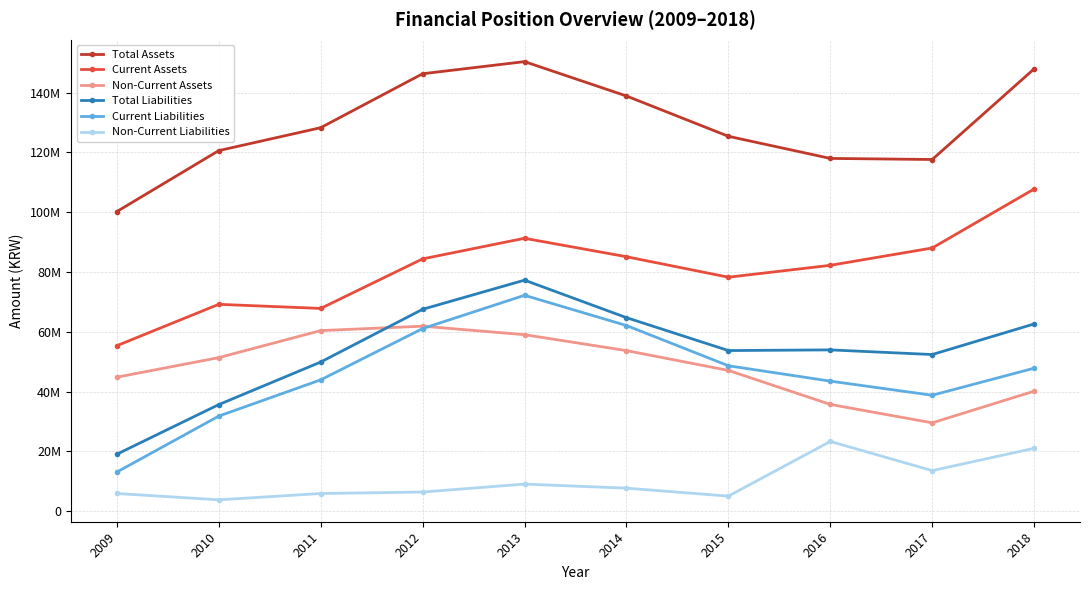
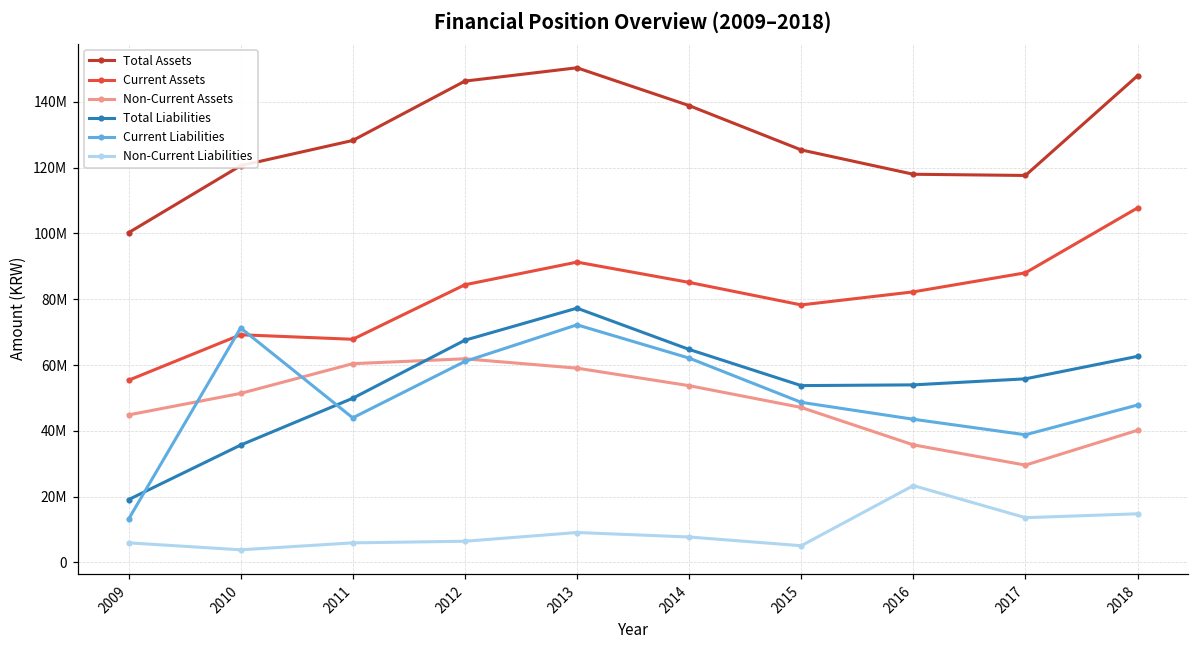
  {
    "Non-Current Assets": {
      "2009": 45000000,
      "2010": 51000000,
      "2011": 60000000,
      "2013": 59000000,
      "2014": 54000000,
      "2015": 47000000,
      "2016": 36000000,
      "2017": 30000000,
      "2018": 40000000
    },
    "Total Liabilities": {
      "2009": 19000000,
      "2010": 36000000,
      "2011": 50000000,
      "2012": 68000000,
      "2013": 77000000,
      "2014": 65000000,
      "2015": 54000000,
      "2016": 54000000,
-     "2017": 52000000,
+     "2017": 56000000,
      "2018": 63000000
    },
    "Current Liabilities": {
      "2009": 13000000,
-     "2010": 32000000,
+     "2010": 71000000,
      "2011": 44000000,
      "2013": 72000000,
      "2014": 62000000,
      "2015": 49000000,
      "2016": 44000000,
      "2017": 39000000,
      "2018": 48000000
    },
    "Non-Current Liabilities": {
      "2009": 6000000,
      "2010": 4000000,
      "2011": 6000000,
      "2012": 6000000,
      "2013": 9000000,
      "2014": 8000000,
      "2015": 5000000,
      "2016": 23000000,
      "2017": 14000000,
-     "2018": 21000000
+     "2018": 15000000
    }
  }
